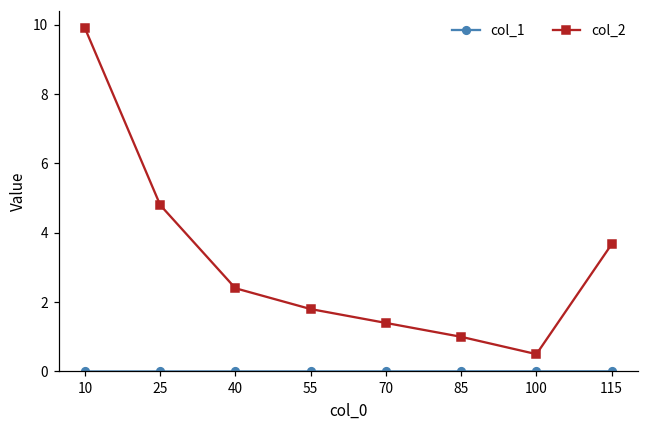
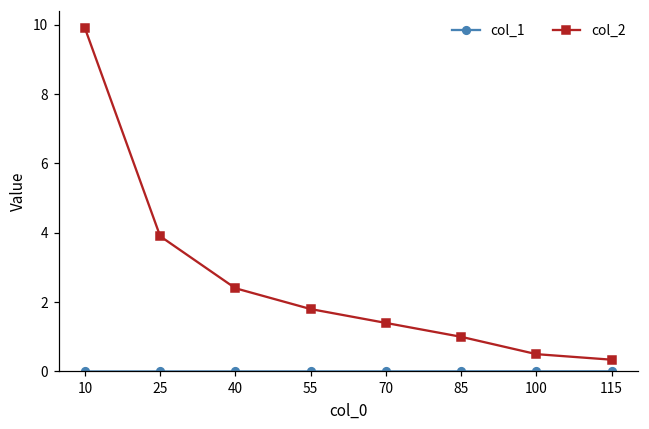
  {
    "col_1": {
      "10": 0.0,
      "25": 0.0,
      "40": 0.0,
      "55": 0.0,
      "70": 0.0,
      "85": 0.0,
      "100": 0.0,
      "115": 0.0
    },
    "col_2": {
      "10": 9.9,
-     "25": 4.8,
+     "25": 3.9,
      "40": 2.4,
      "55": 1.8,
      "70": 1.4,
      "85": 1.0,
      "100": 0.5,
-     "115": 3.7
+     "115": 0.3
    }
  }
